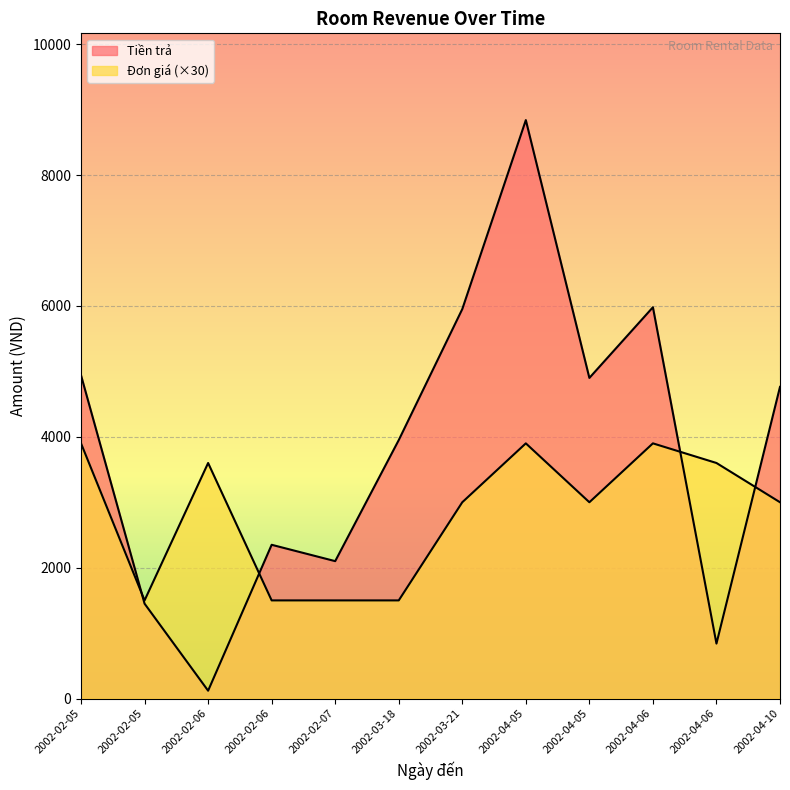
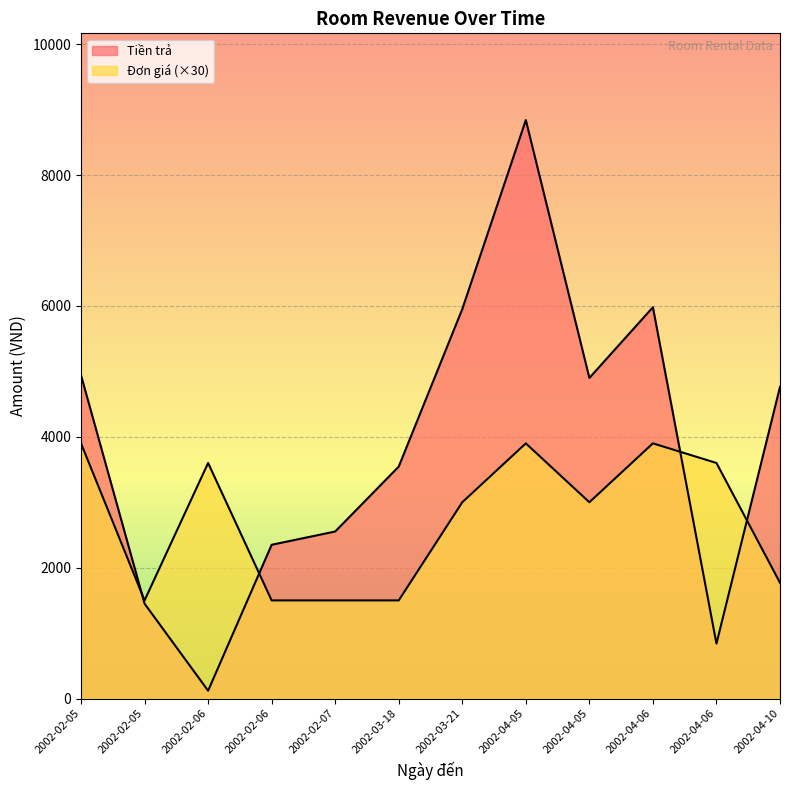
  {
    "Tiền trả": {
-     "2002-02-07": 2100,
-     "2002-03-18": 4000,
+     "2002-02-07": 2600,
+     "2002-03-18": 3500,
      "2002-03-21": 6000,
      "2002-04-10": 4800
    },
    "Đơn giá (×30)": {
      "2002-02-07": 1500,
      "2002-03-18": 1500,
      "2002-03-21": 3000,
-     "2002-04-10": 3000
+     "2002-04-10": 1800
    }
  }
